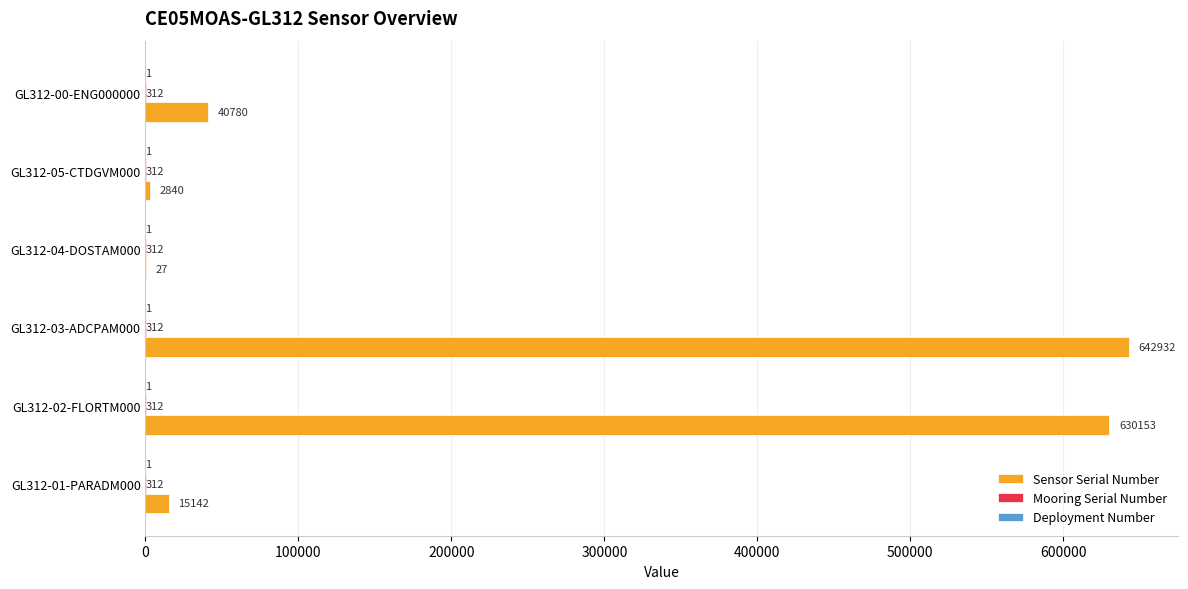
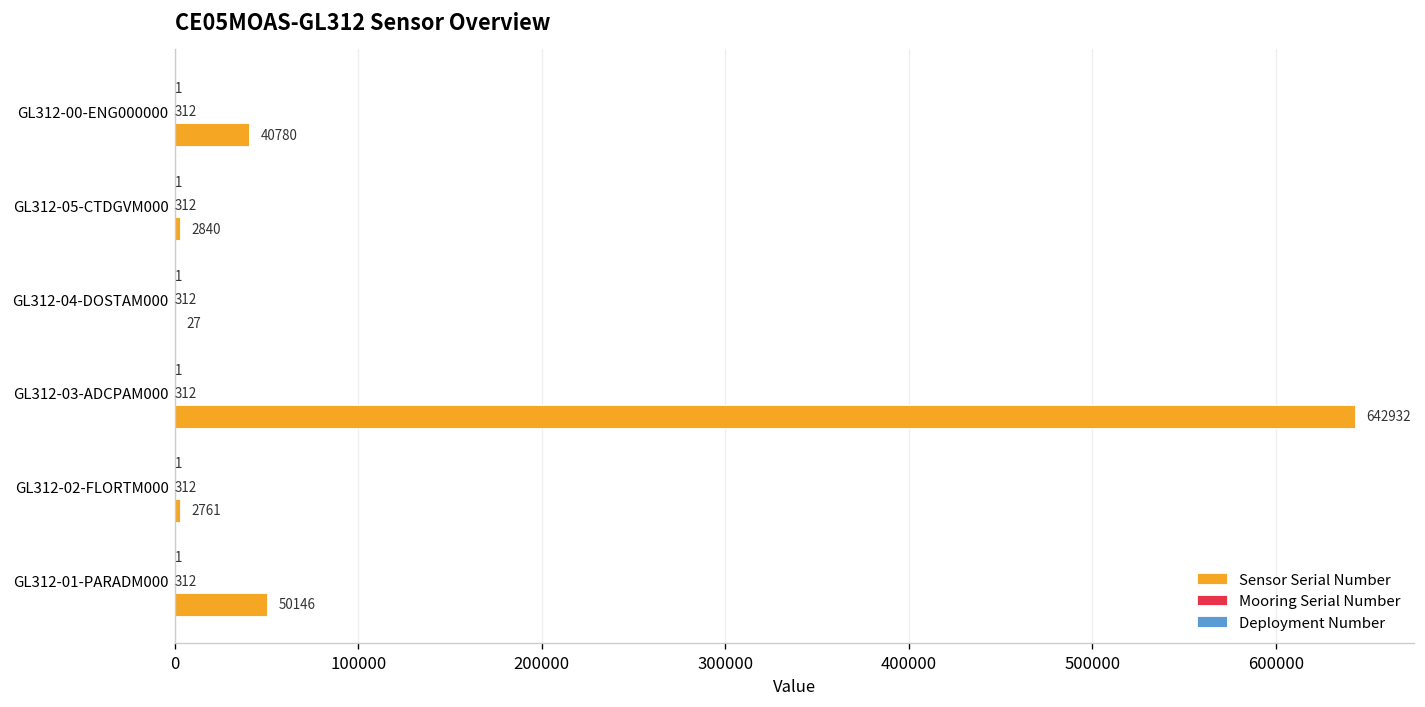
  {
    "Sensor Serial Number": {
      "GL312-00-ENG000000": 40780,
      "GL312-05-CTDGVM000": 2840,
      "GL312-04-DOSTAM000": 27,
      "GL312-03-ADCPAM000": 642932,
-     "GL312-02-FLORTM000": 630153,
-     "GL312-01-PARADM000": 15142
+     "GL312-02-FLORTM000": 2761,
+     "GL312-01-PARADM000": 50146
    },
    "Mooring Serial Number": {
      "GL312-00-ENG000000": 312,
      "GL312-05-CTDGVM000": 312,
      "GL312-04-DOSTAM000": 312,
      "GL312-03-ADCPAM000": 312,
      "GL312-02-FLORTM000": 312,
      "GL312-01-PARADM000": 312
    },
    "Deployment Number": {
      "GL312-00-ENG000000": 1,
      "GL312-05-CTDGVM000": 1,
      "GL312-04-DOSTAM000": 1,
      "GL312-03-ADCPAM000": 1,
      "GL312-02-FLORTM000": 1,
      "GL312-01-PARADM000": 1
    }
  }
